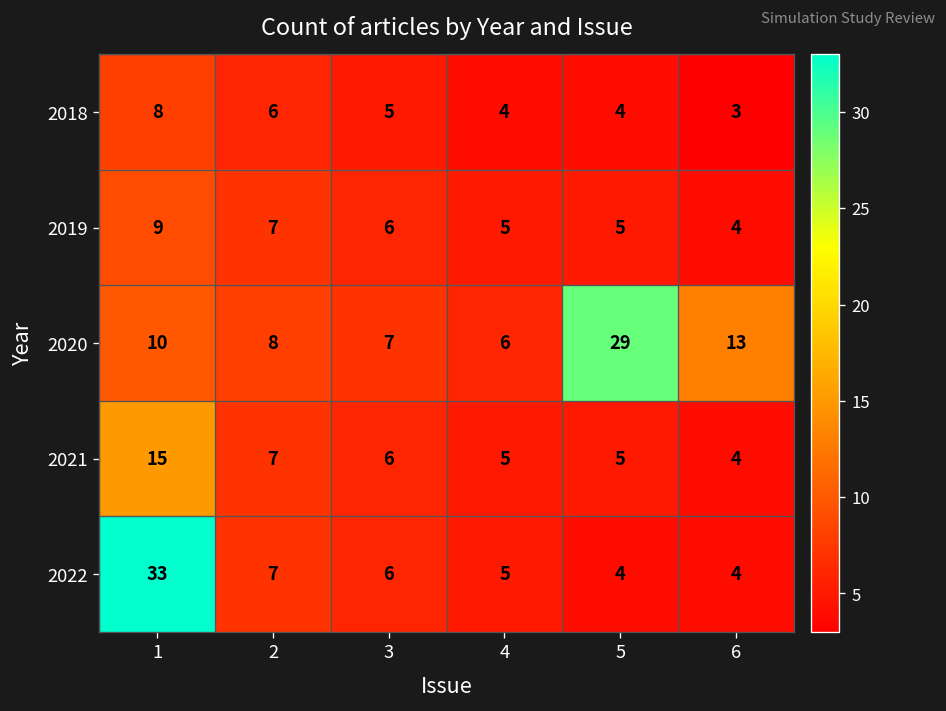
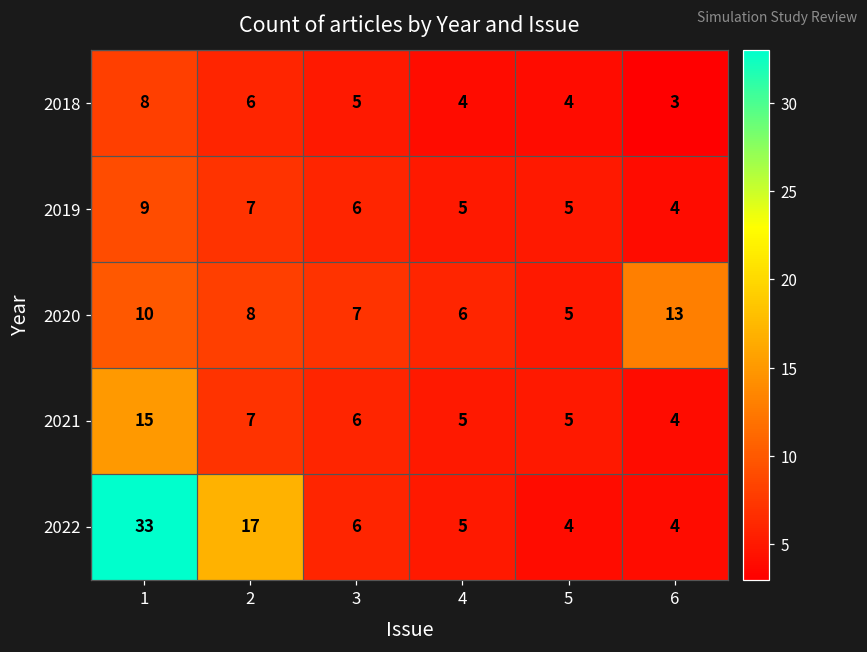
  {
    "2018": {
      "1": 8,
      "2": 6,
      "3": 5,
      "4": 4,
      "5": 4,
      "6": 3
    },
    "2019": {
      "1": 9,
      "2": 7,
      "3": 6,
      "4": 5,
      "5": 5,
      "6": 4
    },
    "2020": {
      "1": 10,
      "2": 8,
      "3": 7,
      "4": 6,
-     "5": 29,
+     "5": 5,
      "6": 13
    },
    "2021": {
      "1": 15,
      "2": 7,
      "3": 6,
      "4": 5,
      "5": 5,
      "6": 4
    },
    "2022": {
      "1": 33,
-     "2": 7,
+     "2": 17,
      "3": 6,
      "4": 5,
      "5": 4,
      "6": 4
    }
  }
